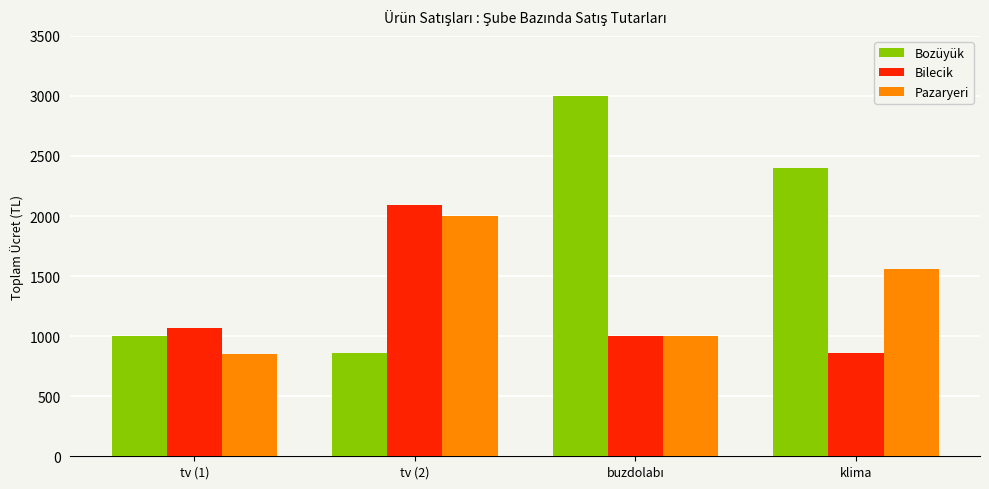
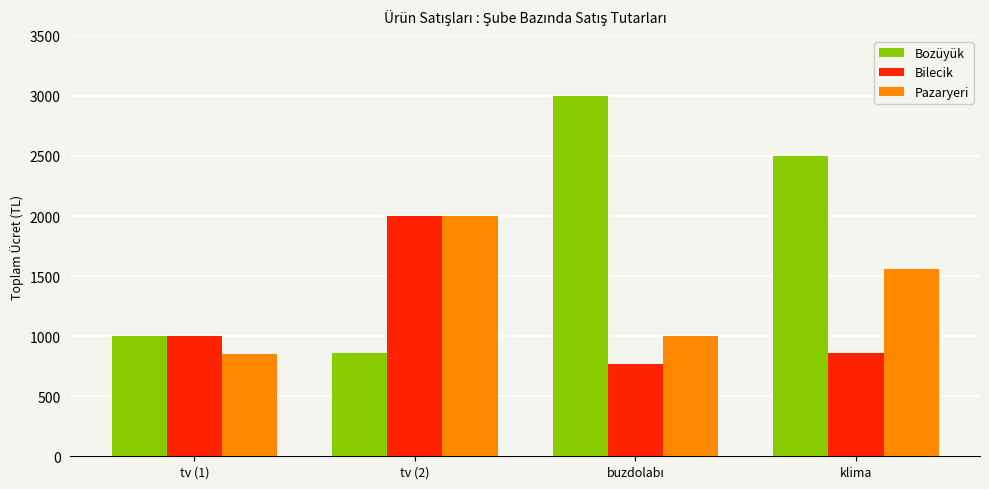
  {
    "Bozüyük": {
      "tv (1)": 1000,
      "tv (2)": 860,
      "buzdolabı": 3000,
-     "klima": 2400
+     "klima": 2500
    },
    "Bilecik": {
-     "tv (1)": 1070,
-     "tv (2)": 2090,
-     "buzdolabı": 1000,
+     "tv (1)": 1000,
+     "tv (2)": 2000,
+     "buzdolabı": 770,
      "klima": 860
    },
    "Pazaryeri": {
      "tv (1)": 850,
      "tv (2)": 2000,
      "buzdolabı": 1000,
      "klima": 1560
    }
  }
